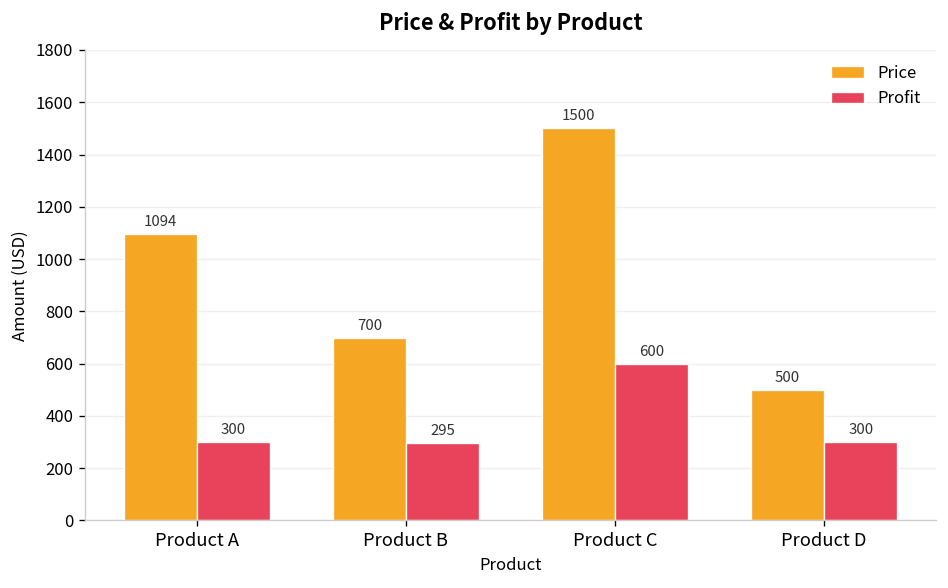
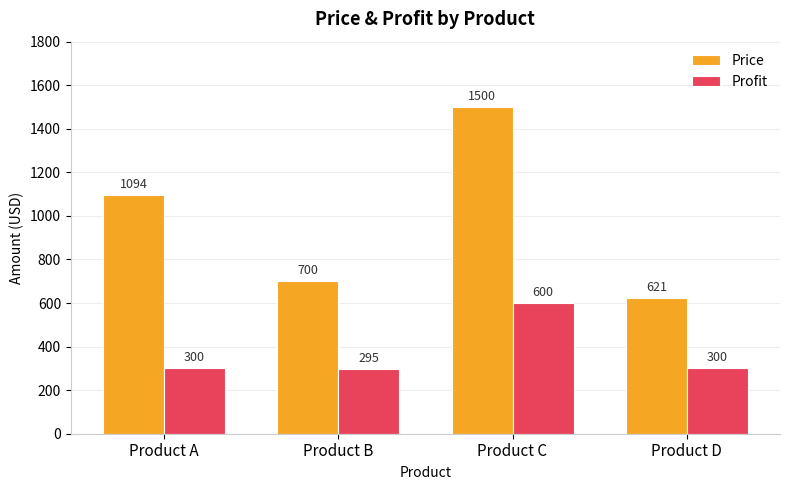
  {
    "Price": {
      "Product A": 1094,
      "Product B": 700,
      "Product C": 1500,
-     "Product D": 500
+     "Product D": 621
    },
    "Profit": {
      "Product A": 300,
      "Product B": 295,
      "Product C": 600,
      "Product D": 300
    }
  }
